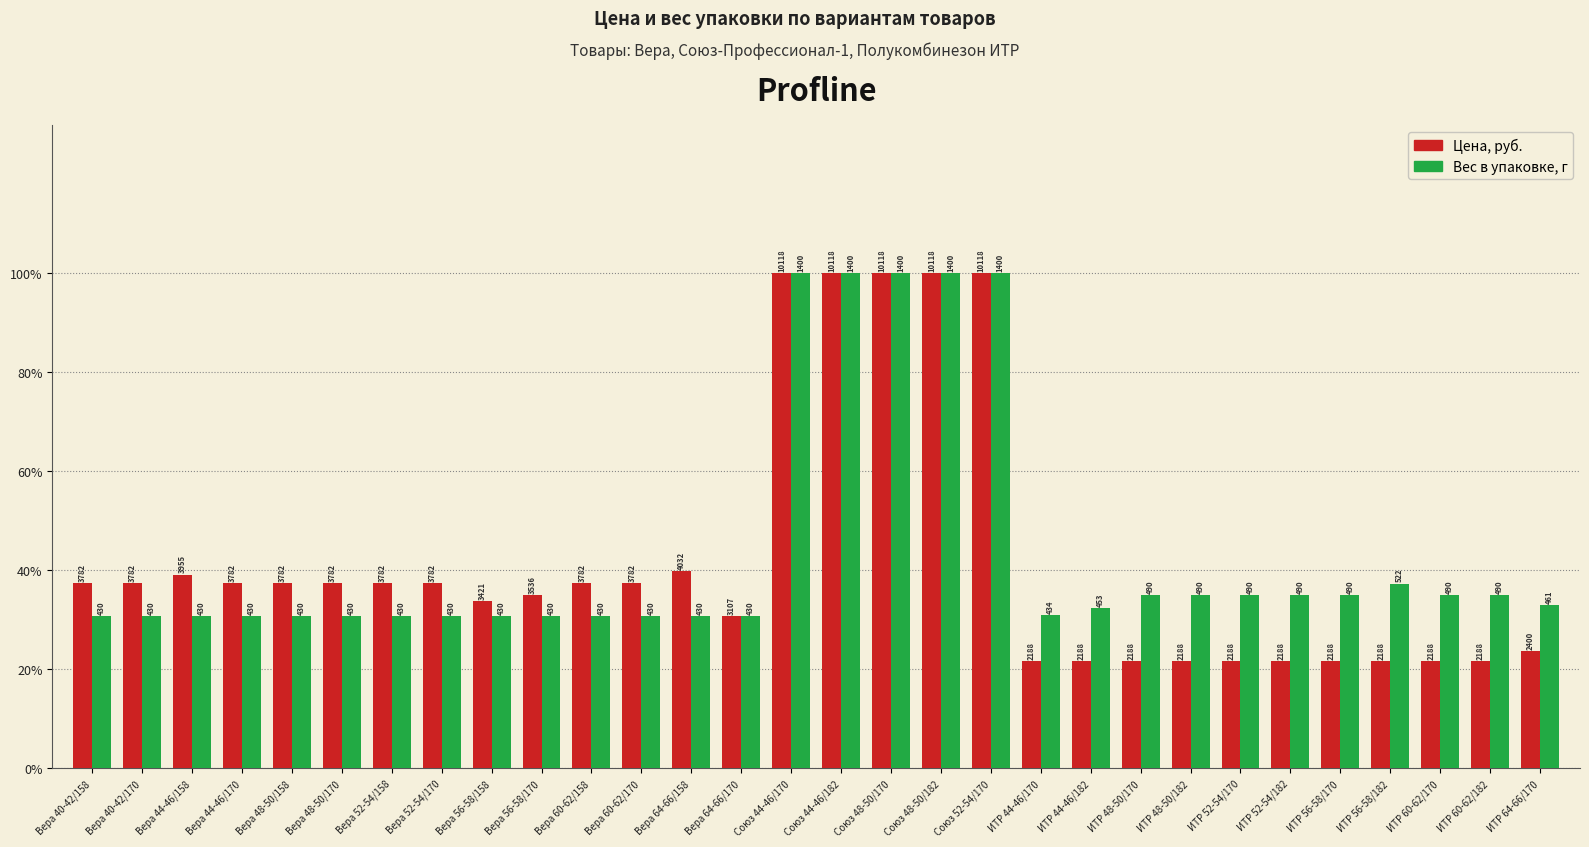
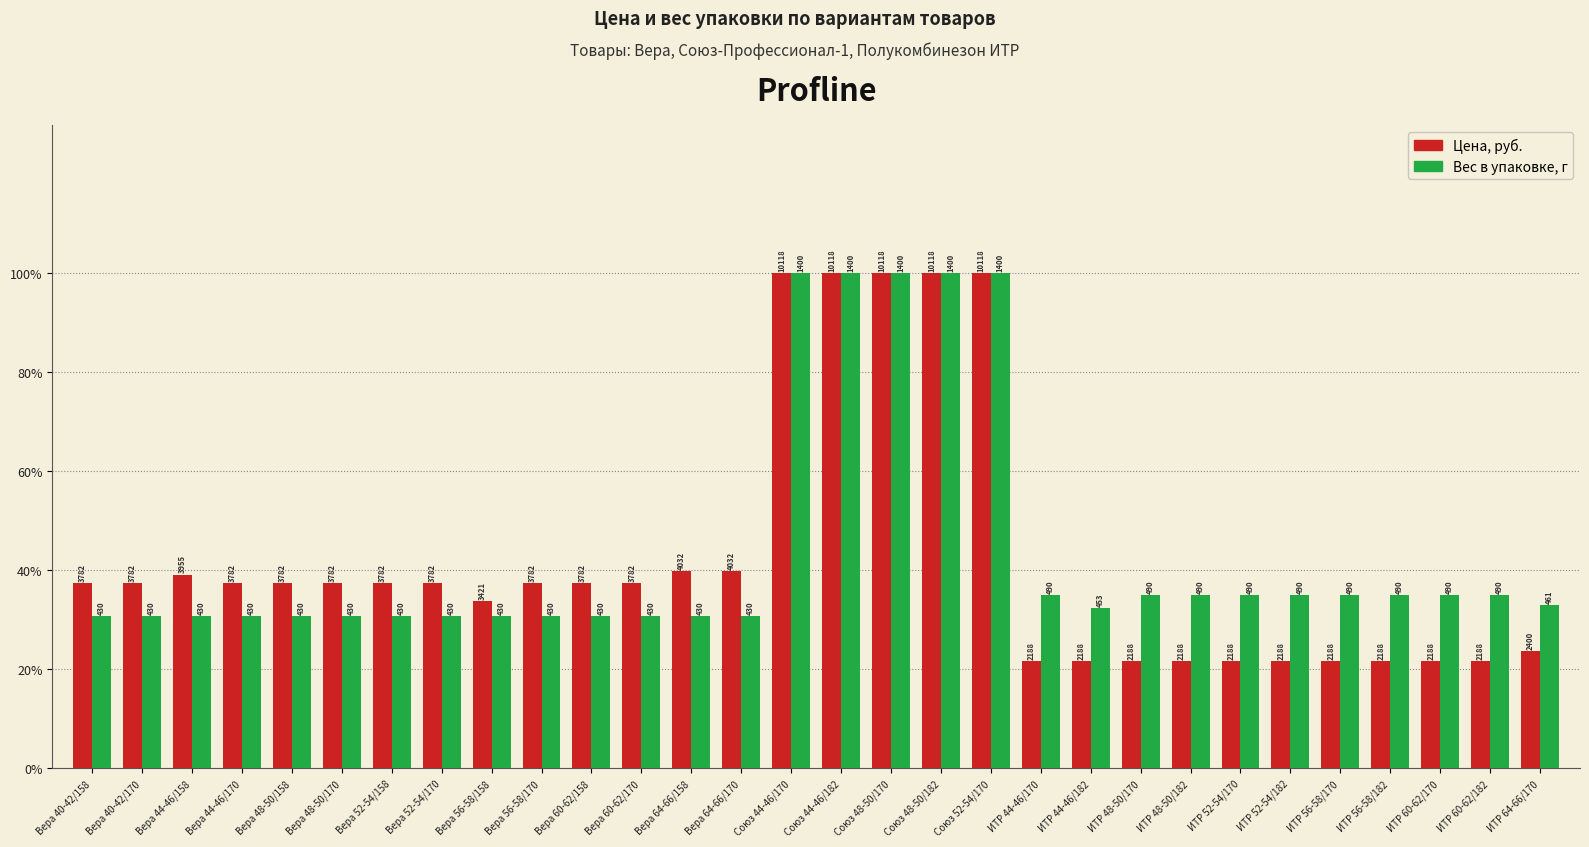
  {
    "Цена, руб.": {
-     "Вера 56-58/170": 3536,
-     "Вера 64-66/170": 3107
+     "Вера 56-58/170": 3782,
+     "Вера 64-66/170": 4032
    },
    "Вес в упаковке, г": {
-     "ИТР 44-46/170": 434,
-     "ИТР 56-58/182": 522
+     "ИТР 44-46/170": 490,
+     "ИТР 56-58/182": 490
    }
  }
